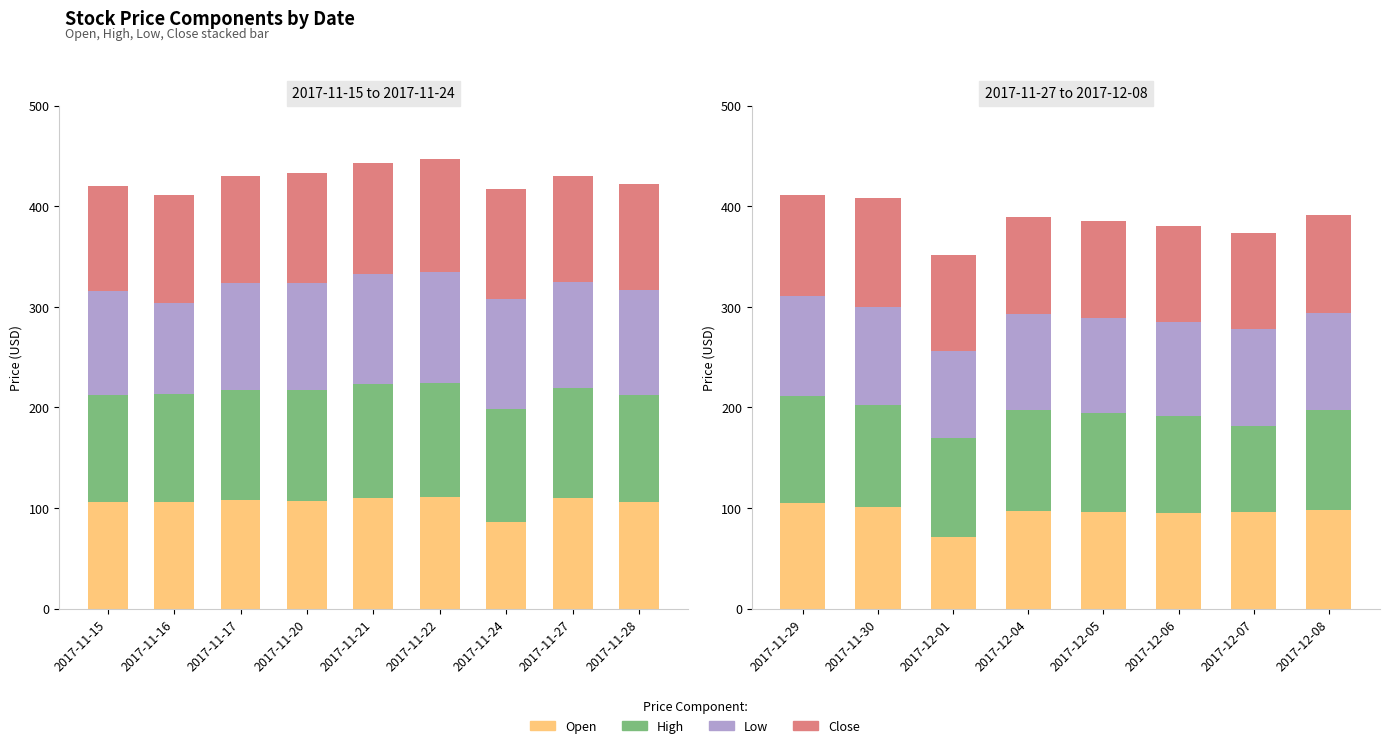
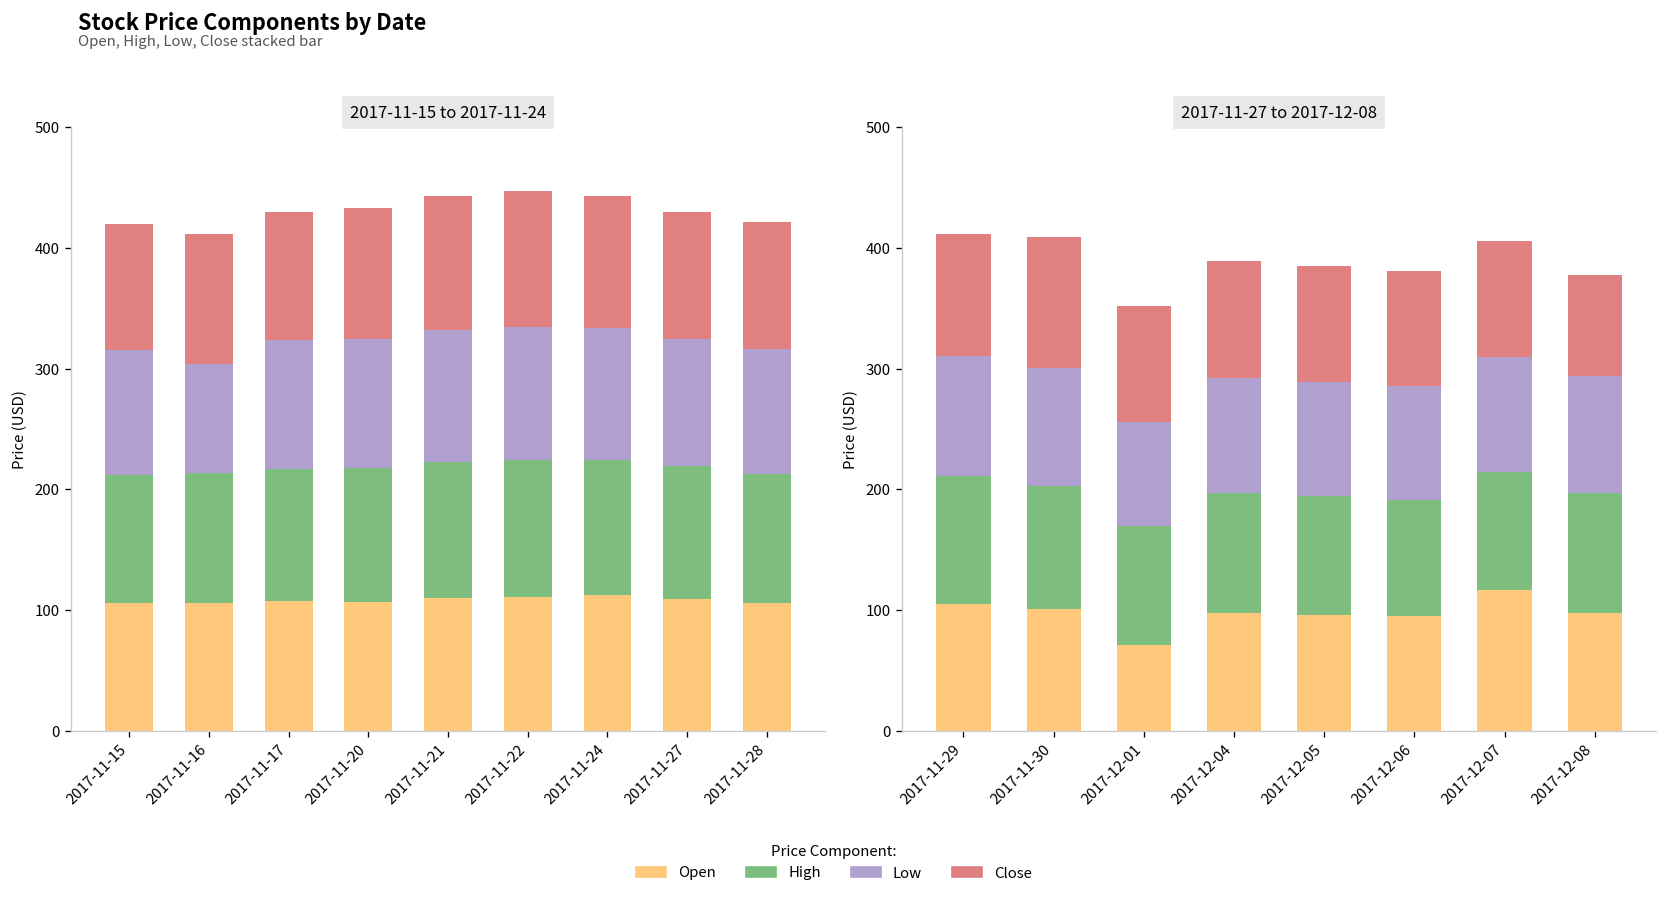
  {
    "2017-11-15 to 2017-11-24": {
      "Open": {
        "2017-11-15": 106,
        "2017-11-16": 106,
        "2017-11-17": 108,
        "2017-11-20": 107,
        "2017-11-21": 110,
        "2017-11-22": 111,
-       "2017-11-24": 86,
+       "2017-11-24": 112,
        "2017-11-27": 110,
        "2017-11-28": 106
      },
      "High": {
        "2017-11-15": 106,
        "2017-11-16": 108,
        "2017-11-17": 109,
        "2017-11-20": 111,
        "2017-11-21": 113,
        "2017-11-22": 113,
        "2017-11-24": 112,
        "2017-11-27": 110,
        "2017-11-28": 107
      },
      "Low": {
        "2017-11-15": 103,
        "2017-11-16": 90,
        "2017-11-17": 106,
        "2017-11-20": 107,
        "2017-11-21": 109,
        "2017-11-22": 111,
        "2017-11-24": 109,
        "2017-11-27": 105,
        "2017-11-28": 104
      },
      "Close": {
        "2017-11-15": 104,
        "2017-11-16": 108,
        "2017-11-17": 106,
        "2017-11-20": 109,
        "2017-11-21": 111,
        "2017-11-22": 112,
        "2017-11-24": 109,
        "2017-11-27": 105,
        "2017-11-28": 105
      }
    },
    "2017-11-27 to 2017-12-08": {
      "Open": {
        "2017-11-29": 105,
        "2017-11-30": 101,
        "2017-12-01": 71,
        "2017-12-04": 97,
        "2017-12-05": 96,
        "2017-12-06": 95,
-       "2017-12-07": 96,
+       "2017-12-07": 117,
        "2017-12-08": 98
      },
      "High": {
        "2017-11-29": 106,
        "2017-11-30": 101,
        "2017-12-01": 99,
        "2017-12-04": 100,
        "2017-12-05": 98,
        "2017-12-06": 97,
-       "2017-12-07": 86,
+       "2017-12-07": 98,
        "2017-12-08": 100
      },
      "Low": {
        "2017-11-29": 99,
        "2017-11-30": 98,
        "2017-12-01": 86,
        "2017-12-04": 95,
        "2017-12-05": 95,
        "2017-12-06": 94,
        "2017-12-07": 96,
        "2017-12-08": 97
      },
      "Close": {
        "2017-11-29": 101,
        "2017-11-30": 108,
        "2017-12-01": 96,
        "2017-12-04": 97,
        "2017-12-05": 96,
        "2017-12-06": 96,
        "2017-12-07": 96,
-       "2017-12-08": 97
+       "2017-12-08": 84
      }
    }
  }
